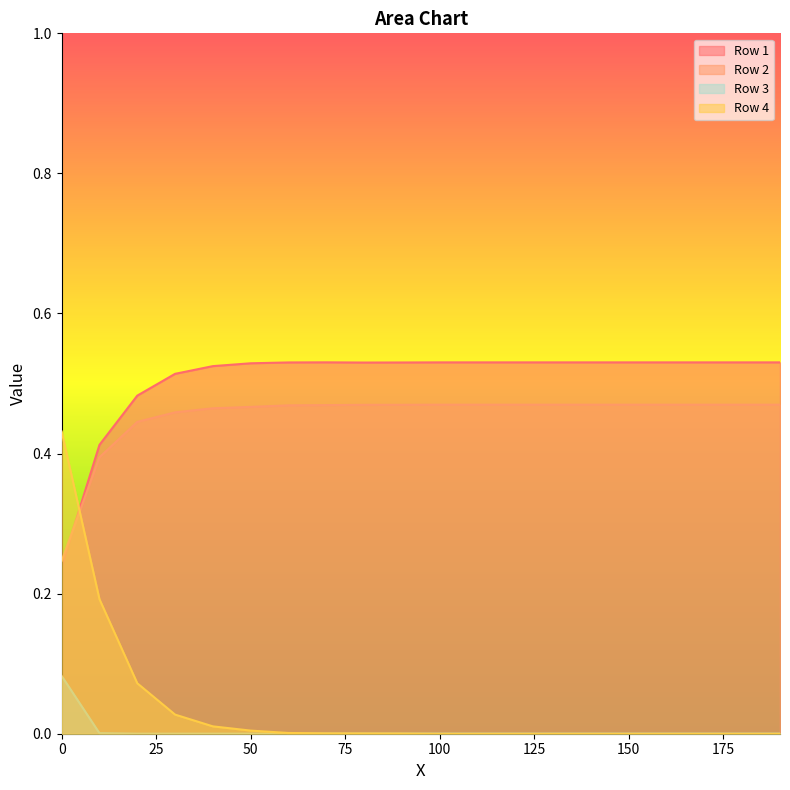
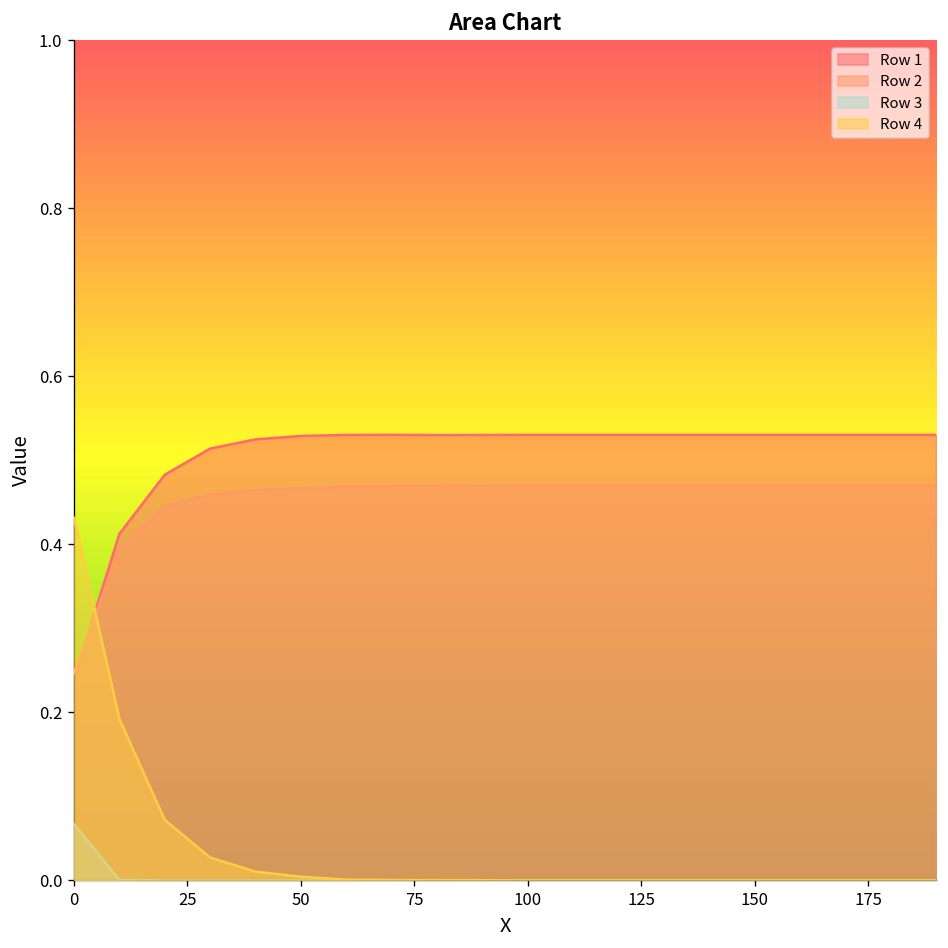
  {
    "Row 3": {
-     "0": 0.08,
+     "0": 0.07,
      "50": 0.00
    }
  }
